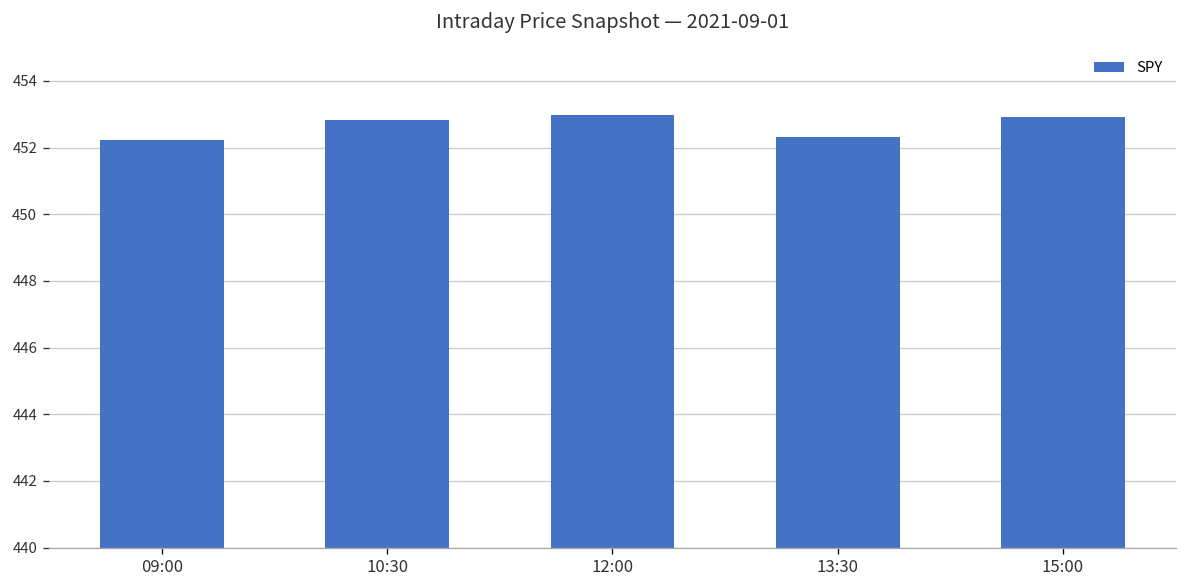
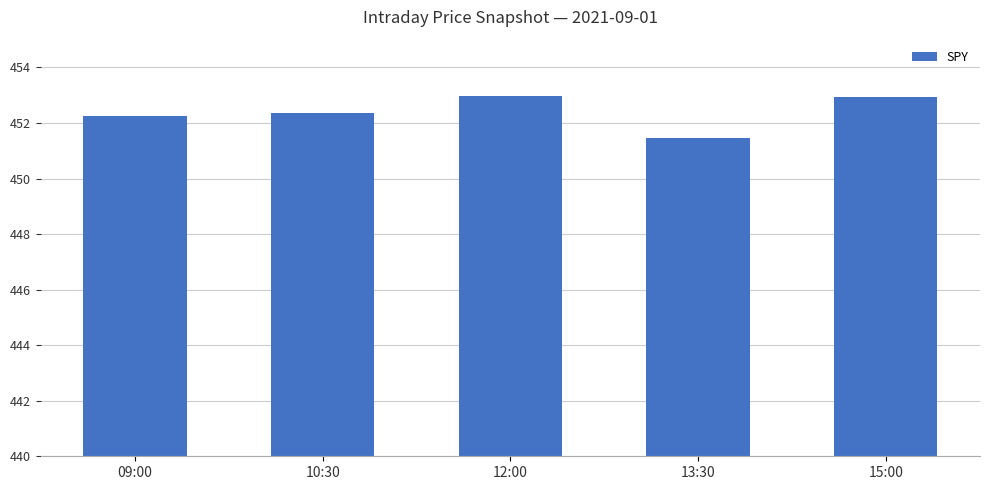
  {
    "09:00": 452.2,
-   "10:30": 452.8,
+   "10:30": 452.4,
    "12:00": 453.0,
-   "13:30": 452.3,
+   "13:30": 451.4,
    "15:00": 452.9
  }
